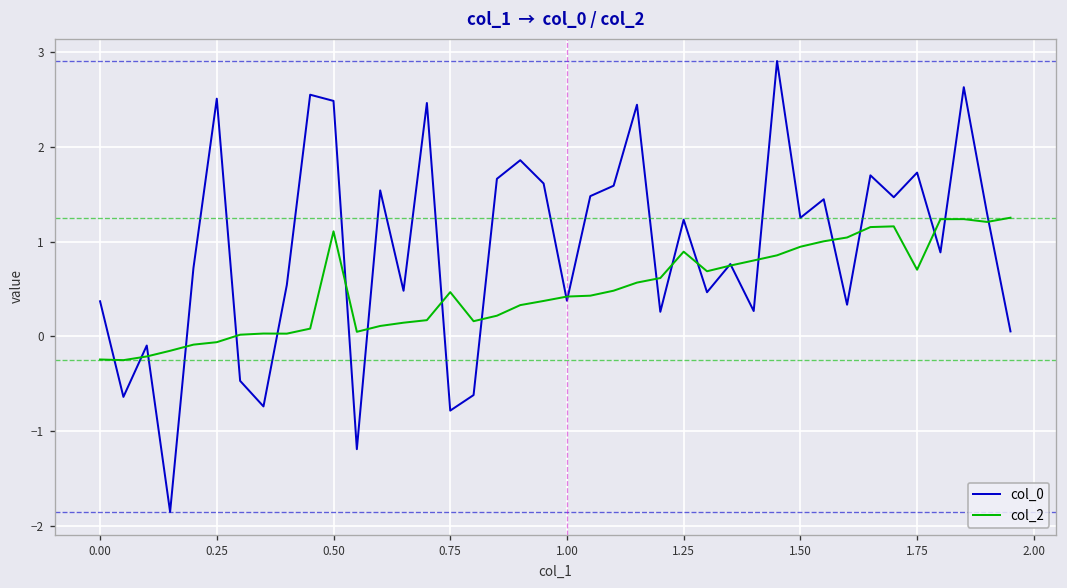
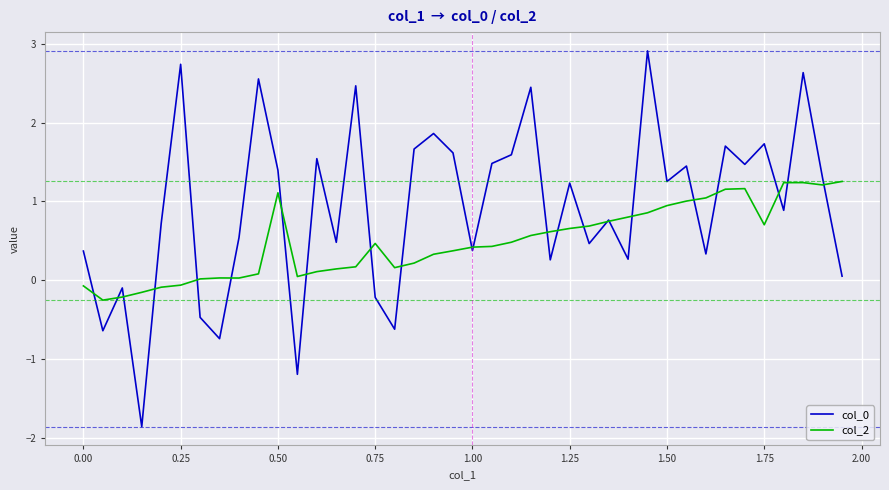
  {
    "col_0": {
      "0.00": 0.4,
-     "0.25": 2.5,
-     "0.50": 2.5,
-     "0.75": -0.8,
+     "0.25": 2.7,
+     "0.50": 1.4,
+     "0.75": -0.2,
      "1.00": 0.4,
      "1.25": 1.2,
      "1.50": 1.3,
      "1.75": 1.7
    },
    "col_2": {
-     "0.00": -0.2,
+     "0.00": -0.1,
      "0.25": -0.1,
      "0.50": 1.1,
      "0.75": 0.5,
      "1.00": 0.4,
-     "1.25": 0.9,
+     "1.25": 0.7,
      "1.50": 0.9,
      "1.75": 0.7
    }
  }
